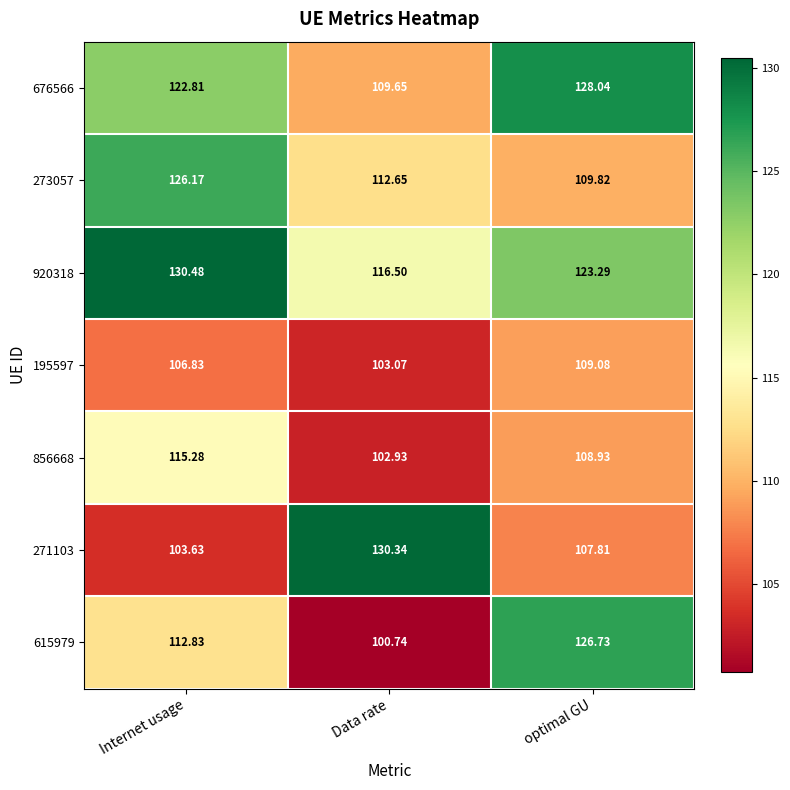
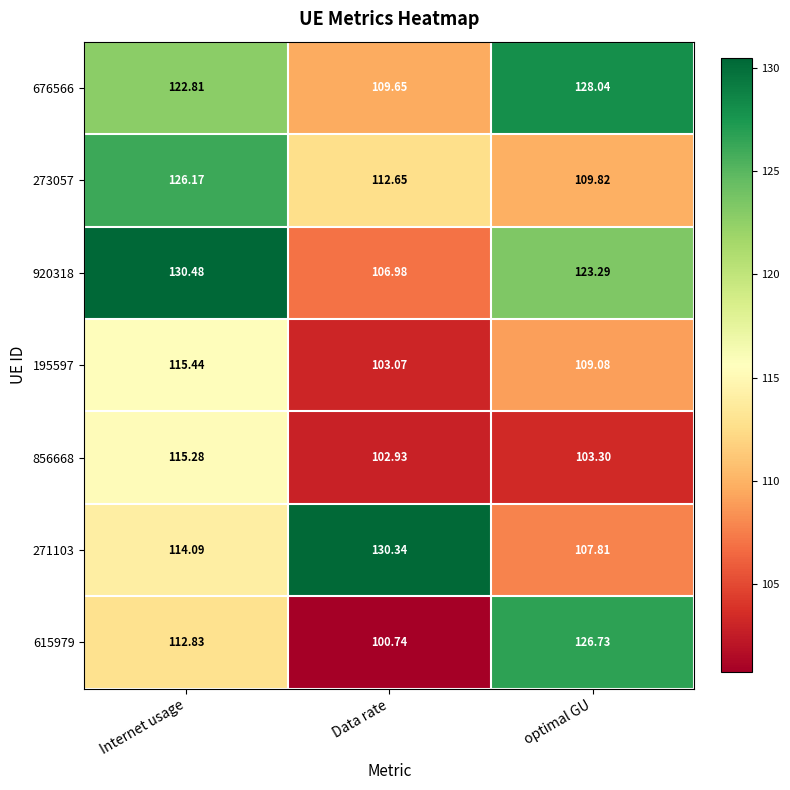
  {
    "676566": {
      "Internet usage": 122.81,
      "Data rate": 109.65,
      "optimal GU": 128.04
    },
    "273057": {
      "Internet usage": 126.17,
      "Data rate": 112.65,
      "optimal GU": 109.82
    },
    "920318": {
      "Internet usage": 130.48,
-     "Data rate": 116.50,
+     "Data rate": 106.98,
      "optimal GU": 123.29
    },
    "195597": {
-     "Internet usage": 106.83,
+     "Internet usage": 115.44,
      "Data rate": 103.07,
      "optimal GU": 109.08
    },
    "856668": {
      "Internet usage": 115.28,
      "Data rate": 102.93,
-     "optimal GU": 108.93
+     "optimal GU": 103.30
    },
    "271103": {
-     "Internet usage": 103.63,
+     "Internet usage": 114.09,
      "Data rate": 130.34,
      "optimal GU": 107.81
    },
    "615979": {
      "Internet usage": 112.83,
      "Data rate": 100.74,
      "optimal GU": 126.73
    }
  }
